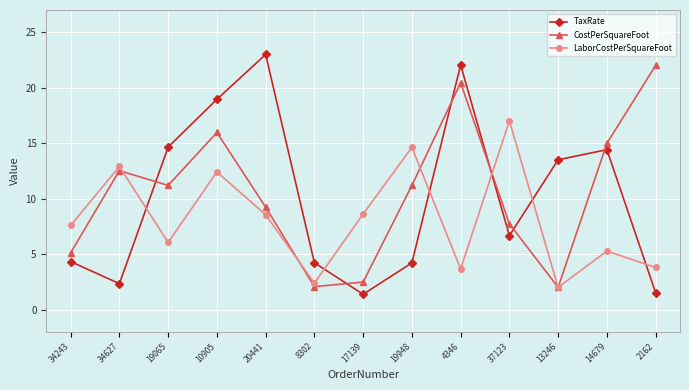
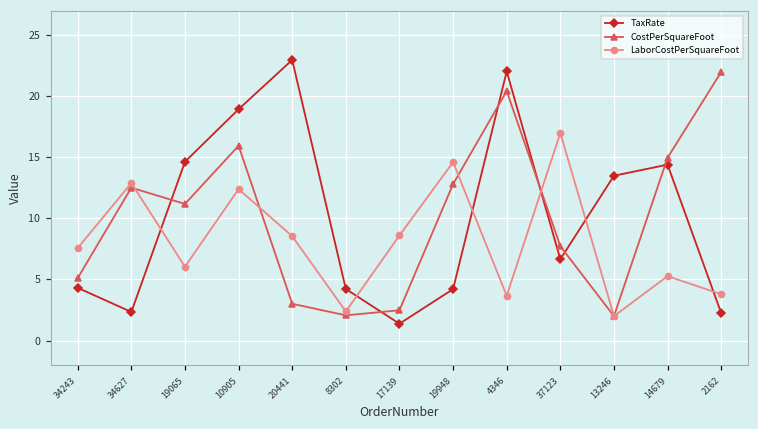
  {
    "TaxRate": {
      "34243": 4.3,
      "34627": 2.3,
      "19065": 14.6,
      "10905": 19.0,
      "20441": 23.0,
      "8302": 4.2,
      "17139": 1.4,
      "19948": 4.2,
      "4346": 22.1,
      "37123": 6.7,
      "13246": 13.5,
      "14679": 14.4,
-     "2162": 1.5
+     "2162": 2.2
    },
    "CostPerSquareFoot": {
      "34243": 5.1,
      "34627": 12.5,
      "19065": 11.2,
      "10905": 16.0,
-     "20441": 9.2,
+     "20441": 3.0,
      "8302": 2.1,
      "17139": 2.5,
-     "19948": 11.2,
+     "19948": 12.8,
      "4346": 20.4,
      "37123": 7.7,
      "14679": 15.0,
      "2162": 22.0
    },
    "LaborCostPerSquareFoot": {
      "34243": 7.6,
      "34627": 12.9,
      "19065": 6.0,
      "10905": 12.4,
      "20441": 8.5,
      "8302": 2.4,
      "17139": 8.6,
      "19948": 14.6,
      "4346": 3.7,
      "37123": 17.0,
      "14679": 5.3,
      "2162": 3.8
    }
  }
